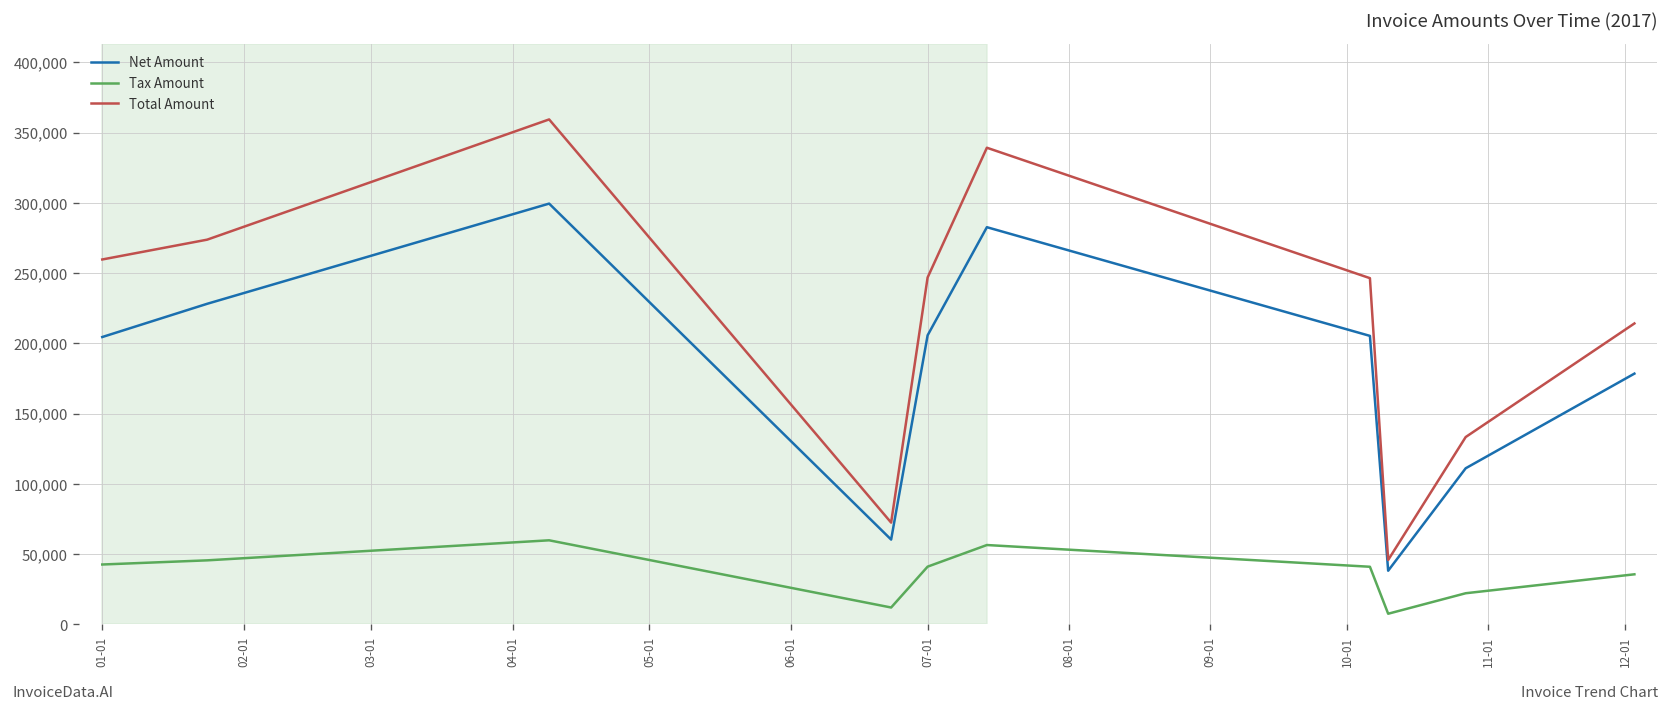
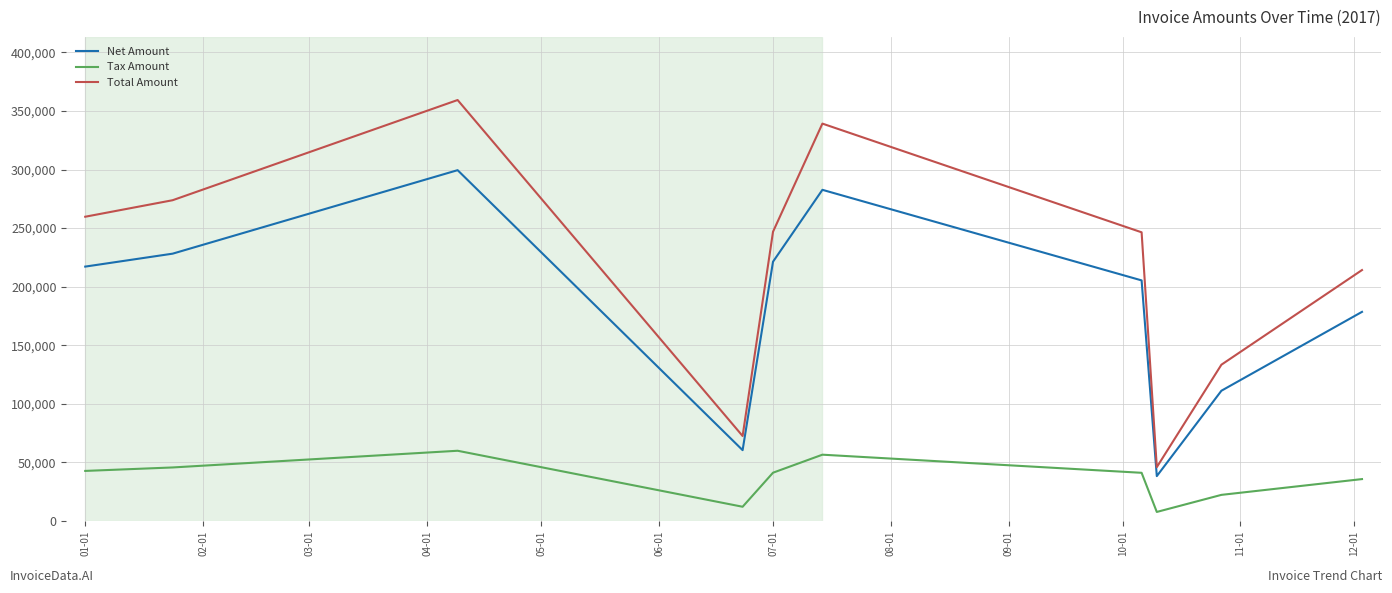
  {
    "Net Amount": {
-     "01-01": "205,000",
-     "07-01": "206,000"
+     "01-01": "217,000",
+     "07-01": "221,000"
    },
    "Tax Amount": {
      "01-01": "43,000",
      "07-01": "41,000"
    },
    "Total Amount": {
      "01-01": "260,000",
      "07-01": "247,000"
    }
  }
